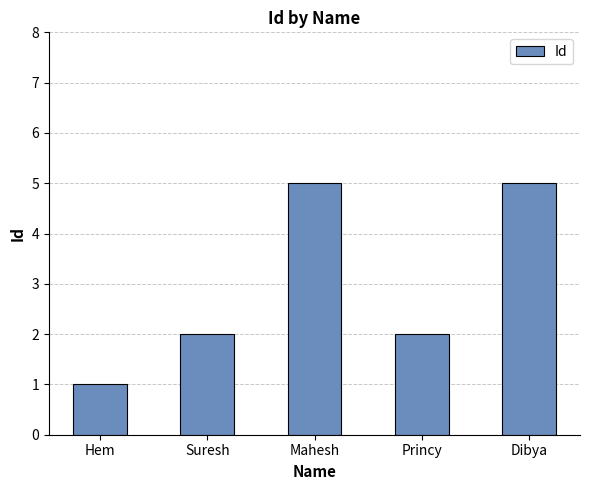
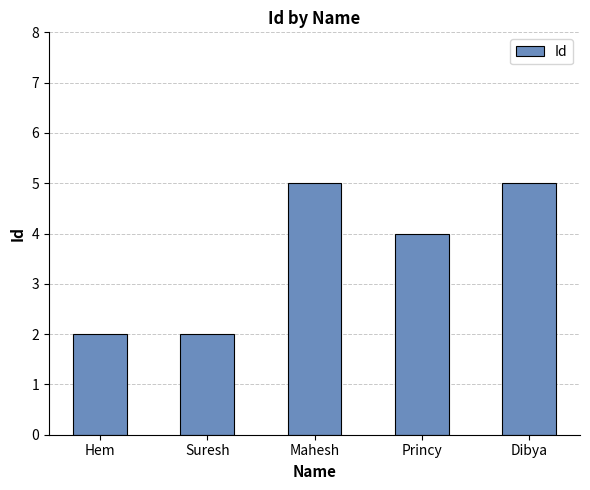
  {
-   "Hem": 1,
+   "Hem": 2,
    "Suresh": 2,
    "Mahesh": 5,
-   "Princy": 2,
+   "Princy": 4,
    "Dibya": 5
  }
